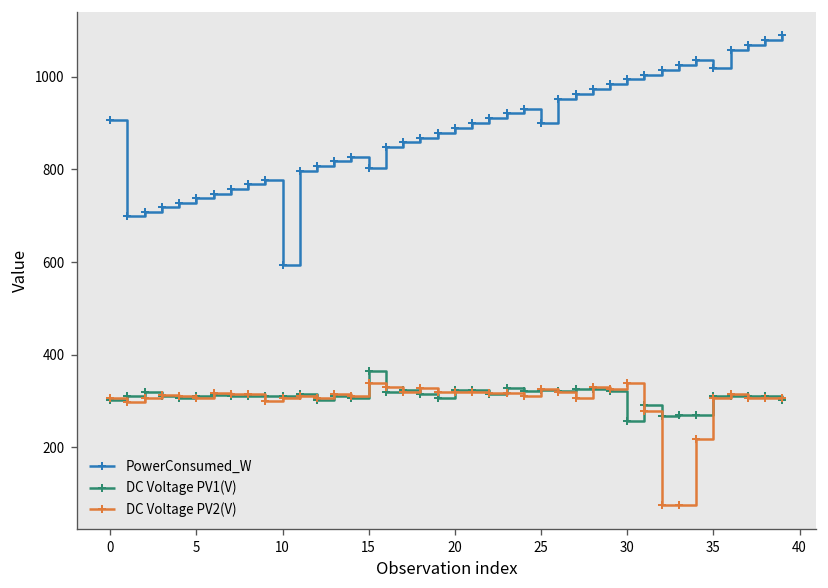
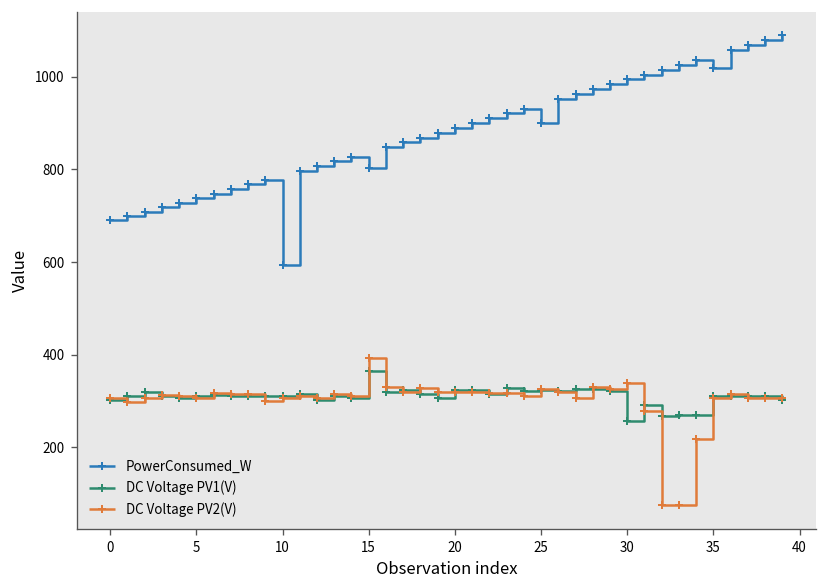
  {
    "PowerConsumed_W": {
-     "0": 910,
+     "0": 690,
      "5": 740,
      "10": 590,
      "15": 800,
      "20": 890,
      "25": 900,
      "30": 990,
      "35": 1020
    },
    "DC Voltage PV1(V)": {
      "15": 370,
      "30": 260
    },
    "DC Voltage PV2(V)": {
-     "15": 340,
+     "15": 390,
      "30": 340
    }
  }
